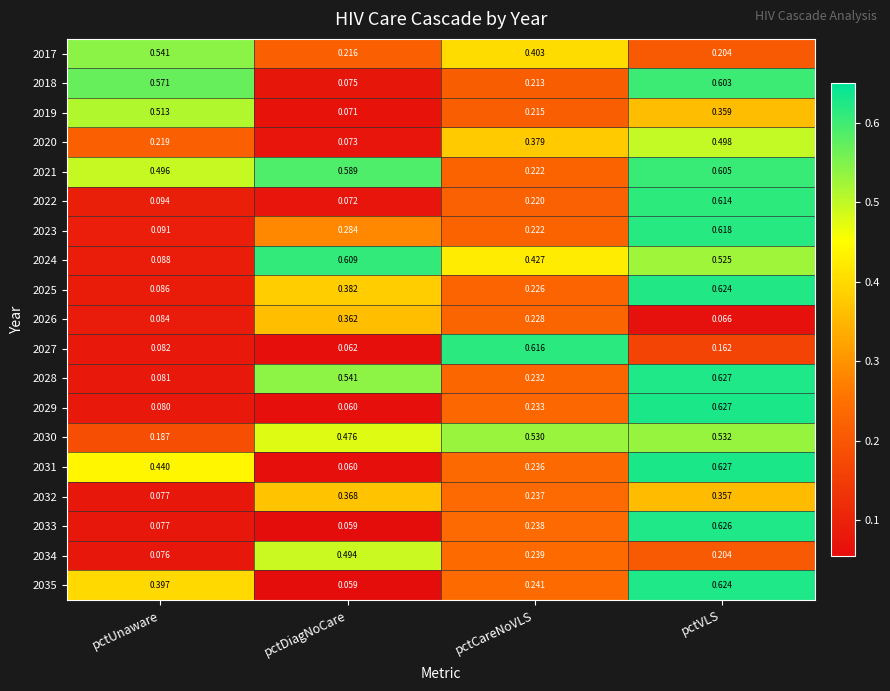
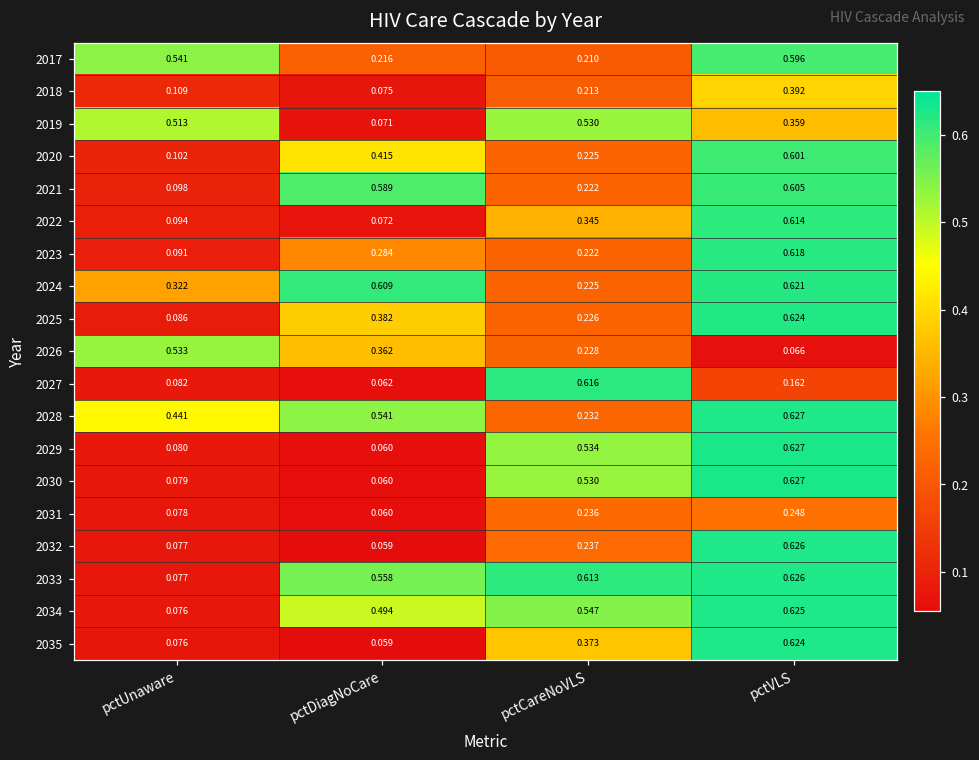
  {
    "2017": {
      "pctUnaware": 0.541,
      "pctDiagNoCare": 0.216,
-     "pctCareNoVLS": 0.403,
-     "pctVLS": 0.204
+     "pctCareNoVLS": 0.210,
+     "pctVLS": 0.596
    },
    "2018": {
-     "pctUnaware": 0.571,
+     "pctUnaware": 0.109,
      "pctDiagNoCare": 0.075,
      "pctCareNoVLS": 0.213,
-     "pctVLS": 0.603
+     "pctVLS": 0.392
    },
    "2019": {
      "pctUnaware": 0.513,
      "pctDiagNoCare": 0.071,
-     "pctCareNoVLS": 0.215,
+     "pctCareNoVLS": 0.530,
      "pctVLS": 0.359
    },
    "2020": {
-     "pctUnaware": 0.219,
-     "pctDiagNoCare": 0.073,
-     "pctCareNoVLS": 0.379,
-     "pctVLS": 0.498
+     "pctUnaware": 0.102,
+     "pctDiagNoCare": 0.415,
+     "pctCareNoVLS": 0.225,
+     "pctVLS": 0.601
    },
    "2021": {
-     "pctUnaware": 0.496,
+     "pctUnaware": 0.098,
      "pctDiagNoCare": 0.589,
      "pctCareNoVLS": 0.222,
      "pctVLS": 0.605
    },
    "2022": {
      "pctUnaware": 0.094,
      "pctDiagNoCare": 0.072,
-     "pctCareNoVLS": 0.220,
+     "pctCareNoVLS": 0.345,
      "pctVLS": 0.614
    },
    "2023": {
      "pctUnaware": 0.091,
      "pctDiagNoCare": 0.284,
      "pctCareNoVLS": 0.222,
      "pctVLS": 0.618
    },
    "2024": {
-     "pctUnaware": 0.088,
+     "pctUnaware": 0.322,
      "pctDiagNoCare": 0.609,
-     "pctCareNoVLS": 0.427,
-     "pctVLS": 0.525
+     "pctCareNoVLS": 0.225,
+     "pctVLS": 0.621
    },
    "2025": {
      "pctUnaware": 0.086,
      "pctDiagNoCare": 0.382,
      "pctCareNoVLS": 0.226,
      "pctVLS": 0.624
    },
    "2026": {
-     "pctUnaware": 0.084,
+     "pctUnaware": 0.533,
      "pctDiagNoCare": 0.362,
      "pctCareNoVLS": 0.228,
      "pctVLS": 0.066
    },
    "2027": {
      "pctUnaware": 0.082,
      "pctDiagNoCare": 0.062,
      "pctCareNoVLS": 0.616,
      "pctVLS": 0.162
    },
    "2028": {
-     "pctUnaware": 0.081,
+     "pctUnaware": 0.441,
      "pctDiagNoCare": 0.541,
      "pctCareNoVLS": 0.232,
      "pctVLS": 0.627
    },
    "2029": {
      "pctUnaware": 0.080,
      "pctDiagNoCare": 0.060,
-     "pctCareNoVLS": 0.233,
+     "pctCareNoVLS": 0.534,
      "pctVLS": 0.627
    },
    "2030": {
-     "pctUnaware": 0.187,
-     "pctDiagNoCare": 0.476,
+     "pctUnaware": 0.079,
+     "pctDiagNoCare": 0.060,
      "pctCareNoVLS": 0.530,
-     "pctVLS": 0.532
+     "pctVLS": 0.627
    },
    "2031": {
-     "pctUnaware": 0.440,
+     "pctUnaware": 0.078,
      "pctDiagNoCare": 0.060,
      "pctCareNoVLS": 0.236,
-     "pctVLS": 0.627
+     "pctVLS": 0.248
    },
    "2032": {
      "pctUnaware": 0.077,
-     "pctDiagNoCare": 0.368,
+     "pctDiagNoCare": 0.059,
      "pctCareNoVLS": 0.237,
-     "pctVLS": 0.357
+     "pctVLS": 0.626
    },
    "2033": {
      "pctUnaware": 0.077,
-     "pctDiagNoCare": 0.059,
-     "pctCareNoVLS": 0.238,
+     "pctDiagNoCare": 0.558,
+     "pctCareNoVLS": 0.613,
      "pctVLS": 0.626
    },
    "2034": {
      "pctUnaware": 0.076,
      "pctDiagNoCare": 0.494,
-     "pctCareNoVLS": 0.239,
-     "pctVLS": 0.204
+     "pctCareNoVLS": 0.547,
+     "pctVLS": 0.625
    },
    "2035": {
-     "pctUnaware": 0.397,
+     "pctUnaware": 0.076,
      "pctDiagNoCare": 0.059,
-     "pctCareNoVLS": 0.241,
+     "pctCareNoVLS": 0.373,
      "pctVLS": 0.624
    }
  }
